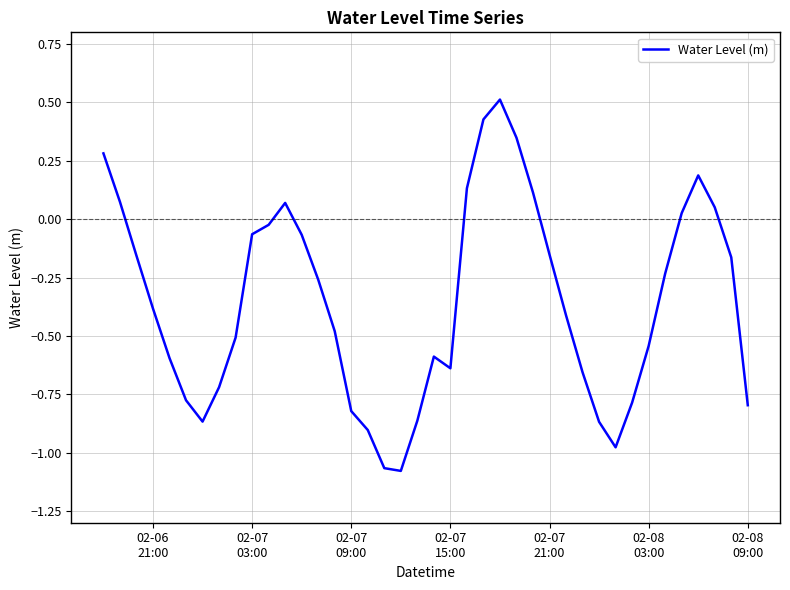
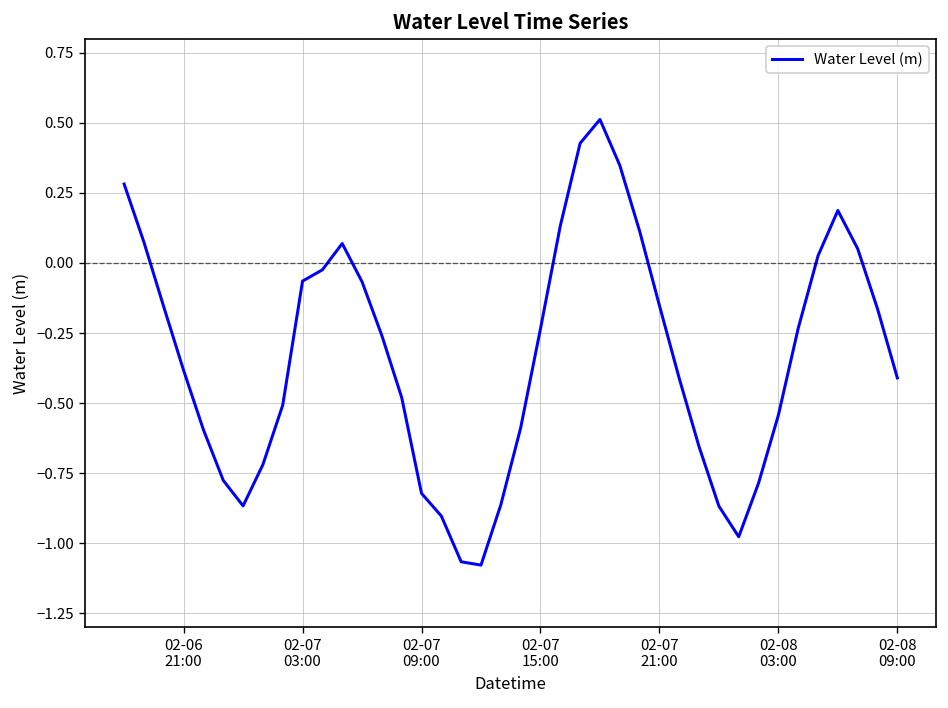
  {
    "02-06 21:00": -0.38,
    "02-07 03:00": -0.06,
    "02-07 09:00": -0.82,
-   "02-07 15:00": -0.64,
+   "02-07 15:00": -0.23,
    "02-07 21:00": -0.15,
    "02-08 03:00": -0.54,
-   "02-08 09:00": -0.80
+   "02-08 09:00": -0.41
  }
